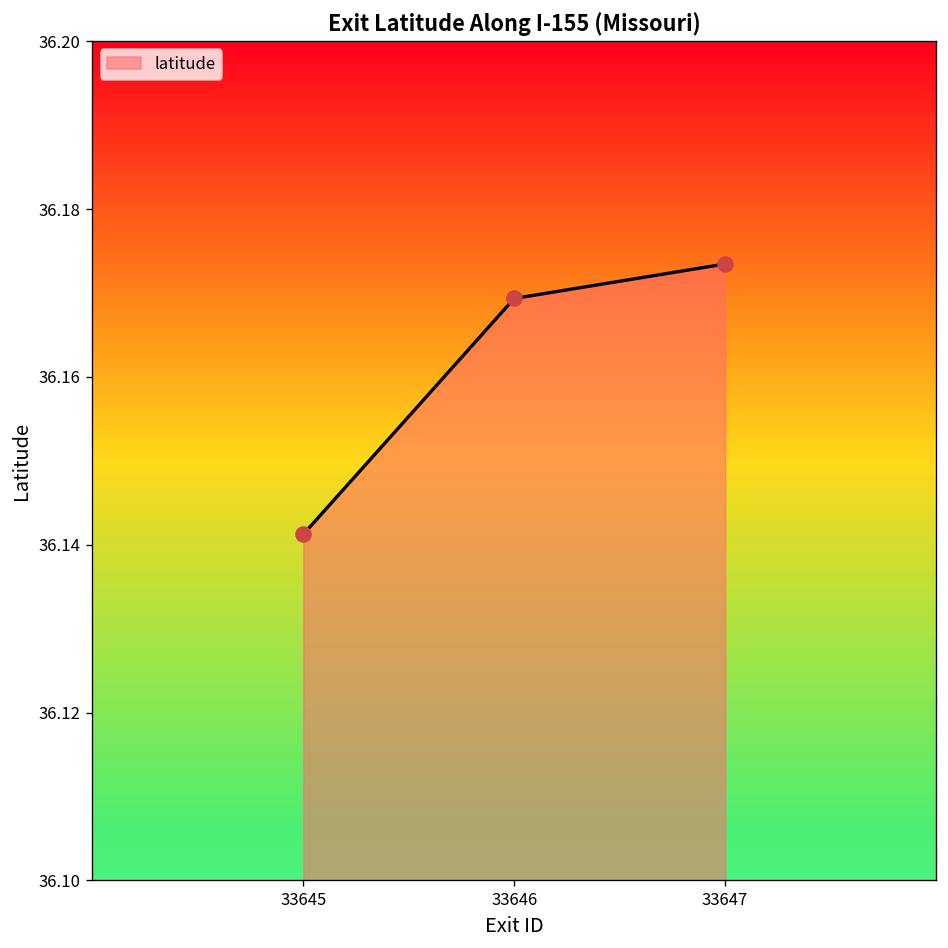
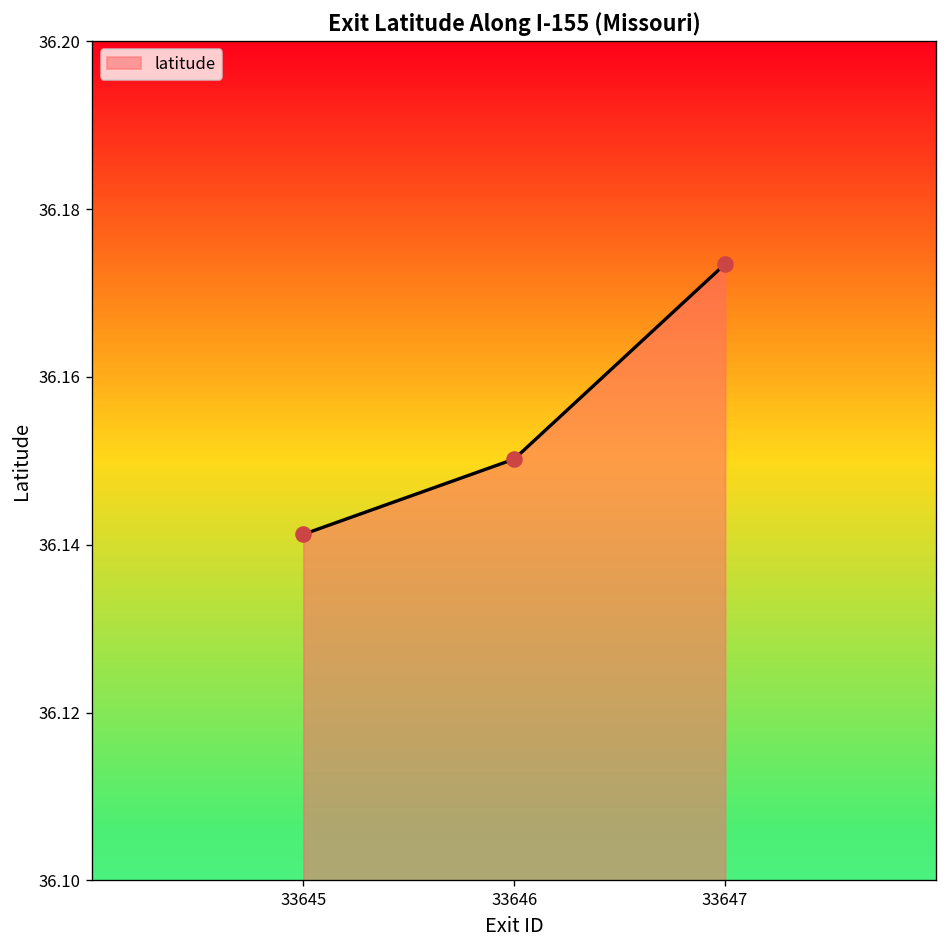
  {
    "33645": 36.141,
-   "33646": 36.169,
+   "33646": 36.150,
    "33647": 36.173
  }
